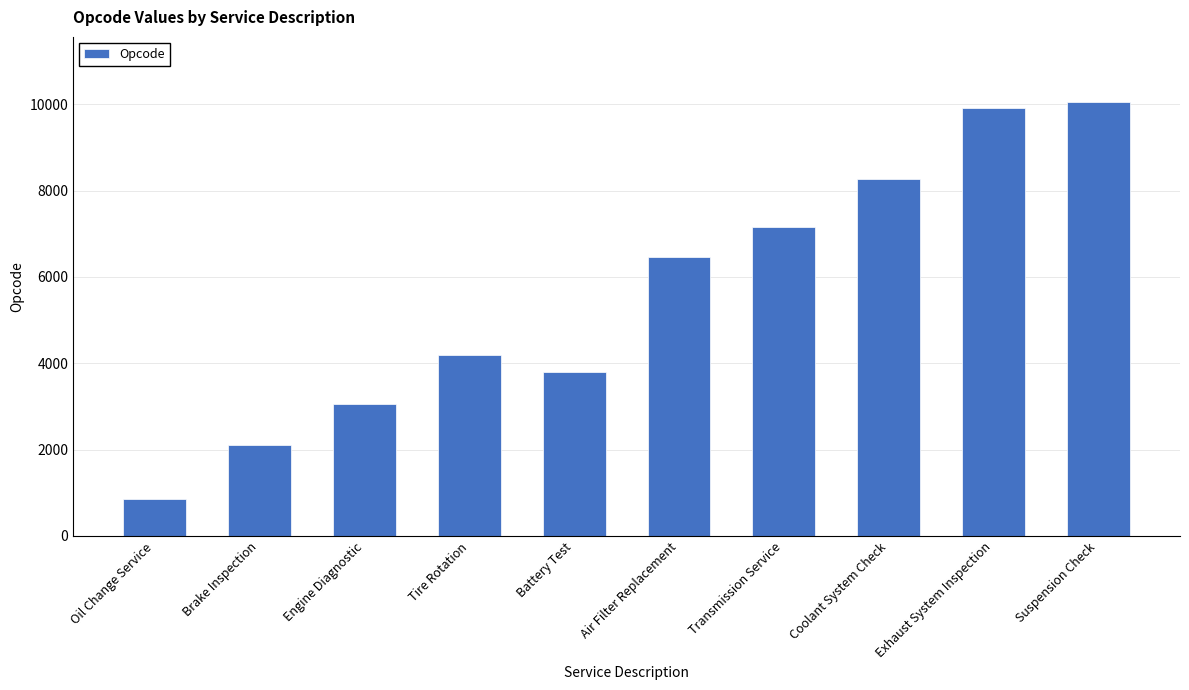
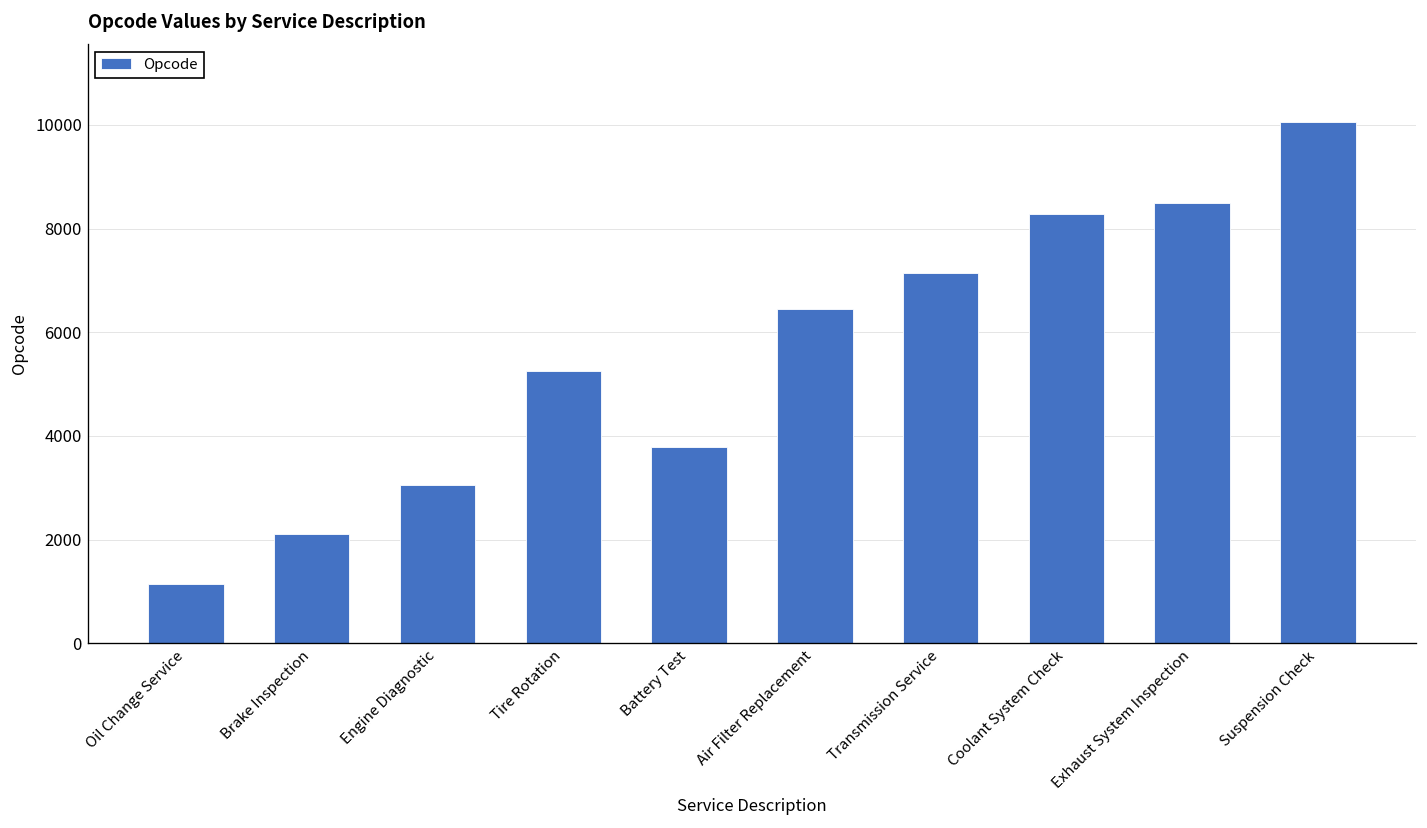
  {
-   "Oil Change Service": 900,
+   "Oil Change Service": 1200,
    "Brake Inspection": 2100,
    "Engine Diagnostic": 3100,
-   "Tire Rotation": 4200,
+   "Tire Rotation": 5300,
    "Battery Test": 3800,
    "Air Filter Replacement": 6500,
    "Transmission Service": 7200,
    "Coolant System Check": 8300,
-   "Exhaust System Inspection": 9900,
+   "Exhaust System Inspection": 8500,
    "Suspension Check": 10100
  }
